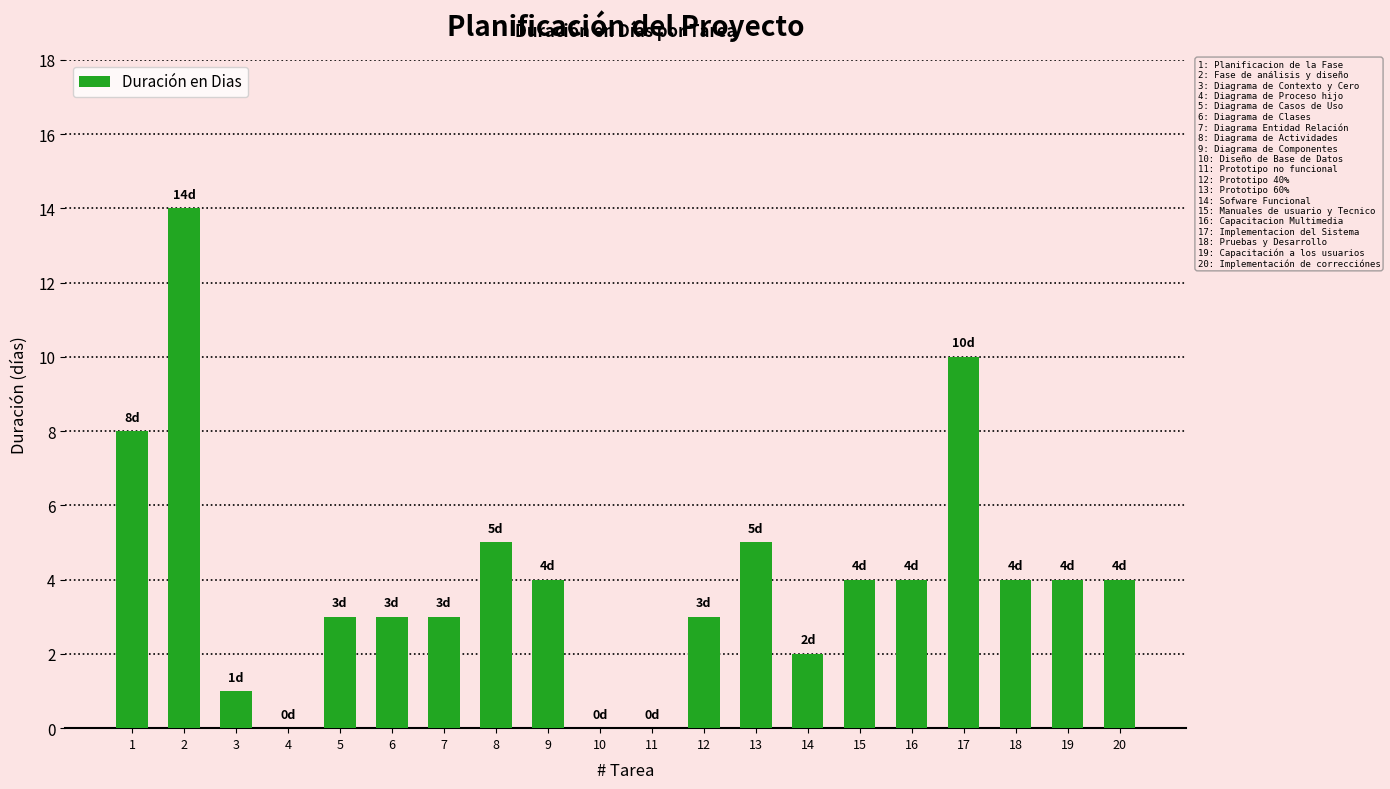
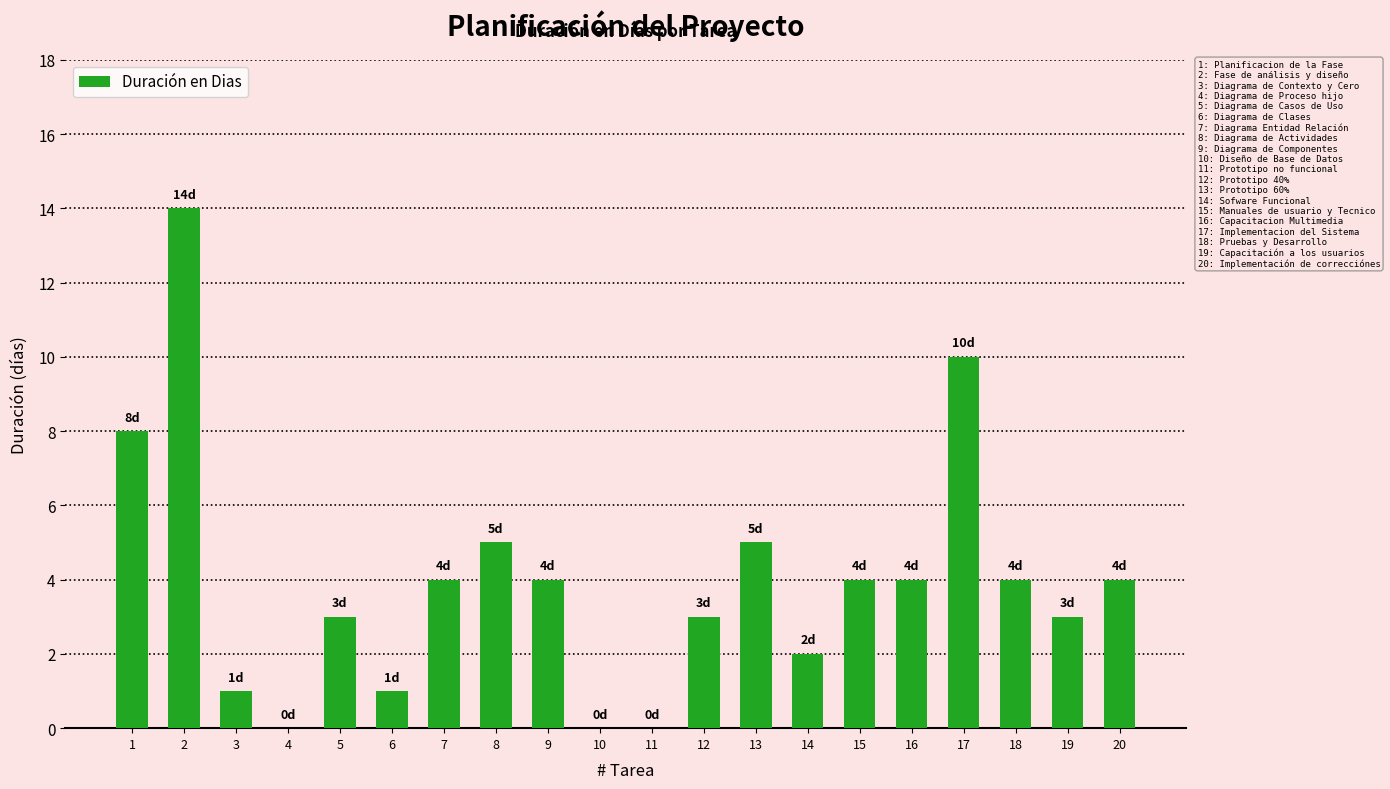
  {
    "1": "8d",
    "2": "14d",
    "3": "1d",
    "4": "0d",
    "5": "3d",
-   "6": "3d",
-   "7": "3d",
+   "6": "1d",
+   "7": "4d",
    "8": "5d",
    "9": "4d",
    "10": "0d",
    "11": "0d",
    "12": "3d",
    "13": "5d",
    "14": "2d",
    "15": "4d",
    "16": "4d",
    "17": "10d",
    "18": "4d",
-   "19": "4d",
+   "19": "3d",
    "20": "4d"
  }
